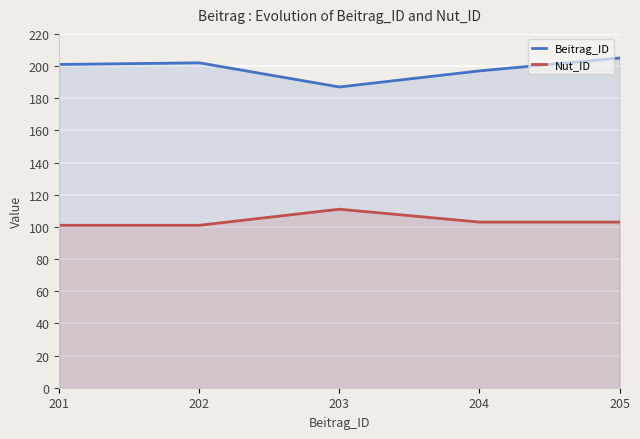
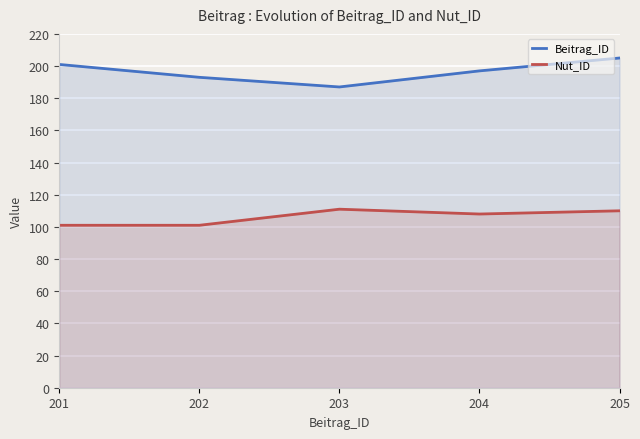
  {
    "Beitrag_ID": {
      "201": 201,
-     "202": 202,
+     "202": 193,
      "203": 187,
      "204": 197,
      "205": 205
    },
    "Nut_ID": {
      "201": 101,
      "202": 101,
      "203": 111,
-     "204": 103,
-     "205": 103
+     "204": 108,
+     "205": 110
    }
  }
